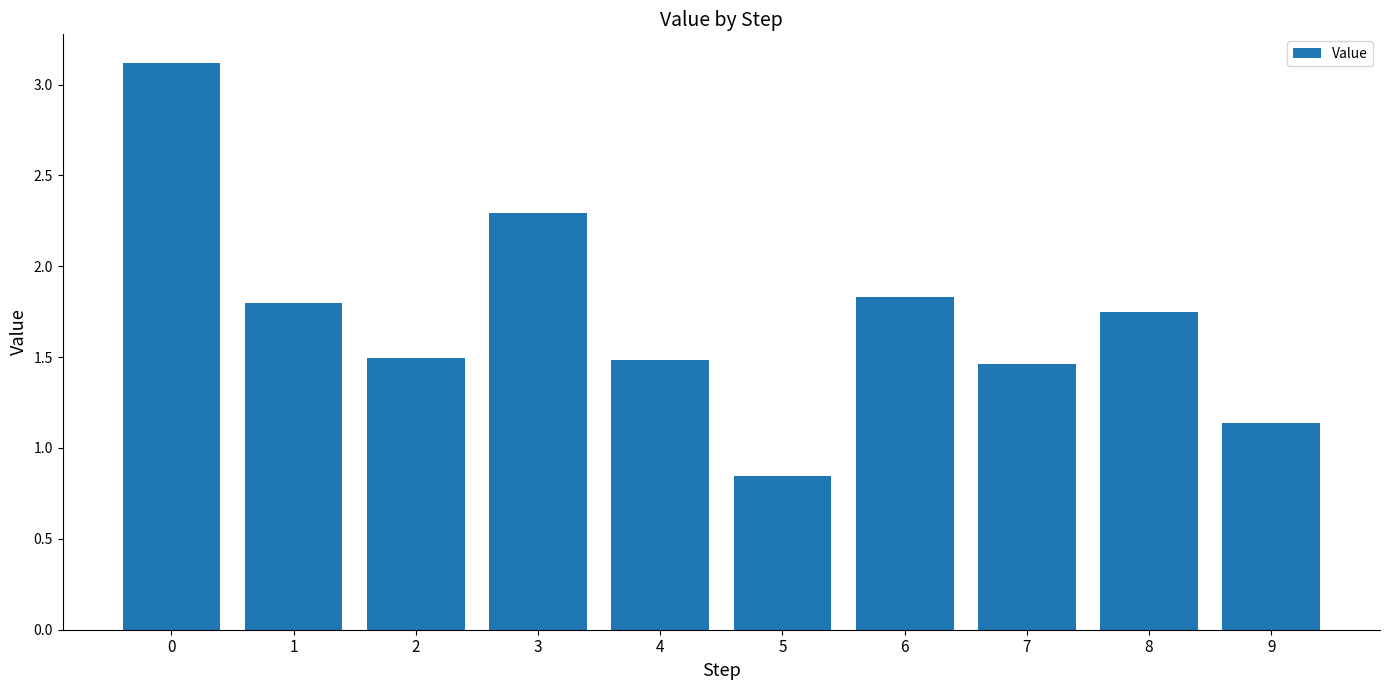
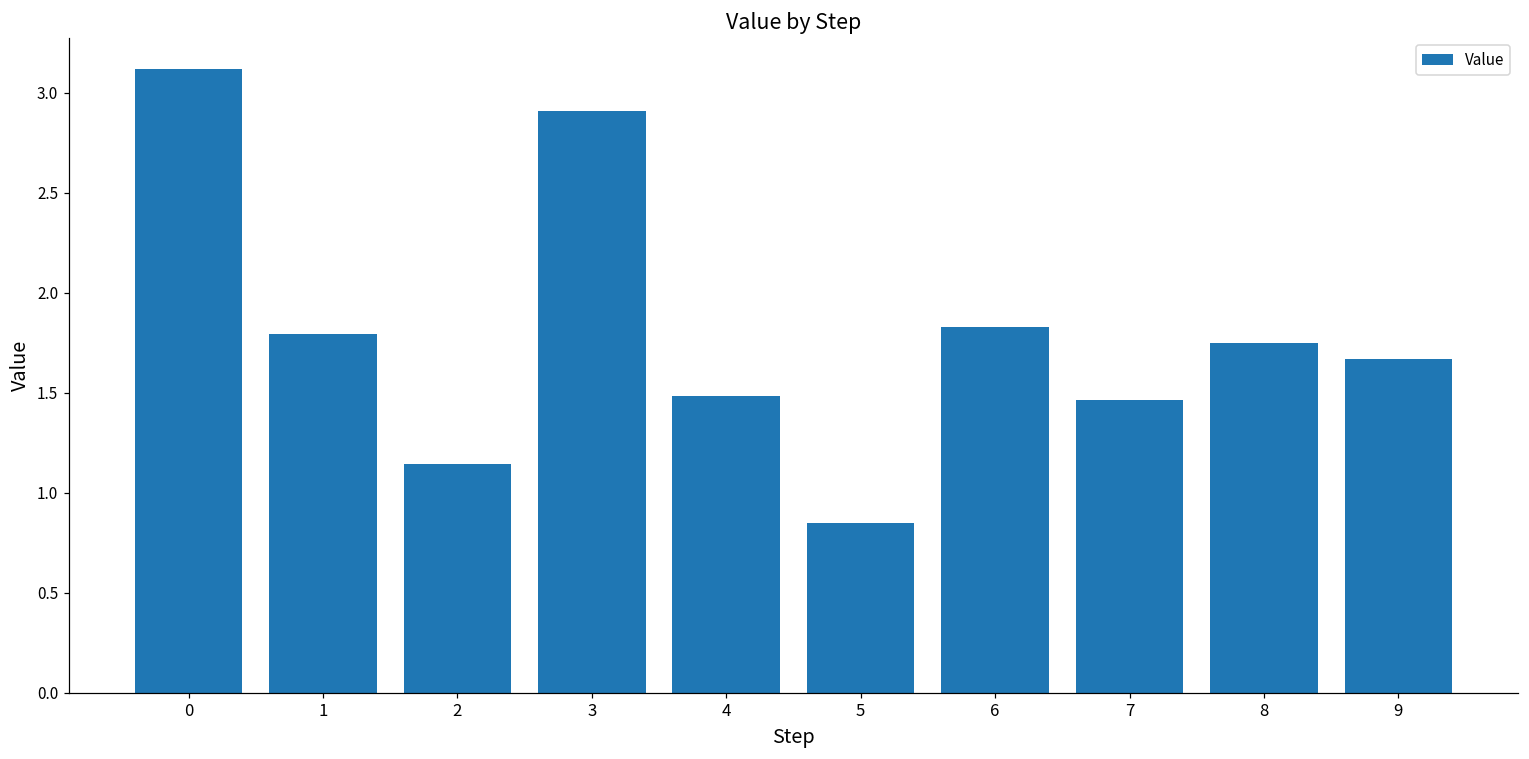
  {
    "0": 3.12,
    "1": 1.80,
-   "2": 1.50,
-   "3": 2.29,
+   "2": 1.14,
+   "3": 2.91,
    "4": 1.48,
    "5": 0.85,
    "6": 1.83,
    "7": 1.46,
    "8": 1.75,
-   "9": 1.14
+   "9": 1.67
  }
